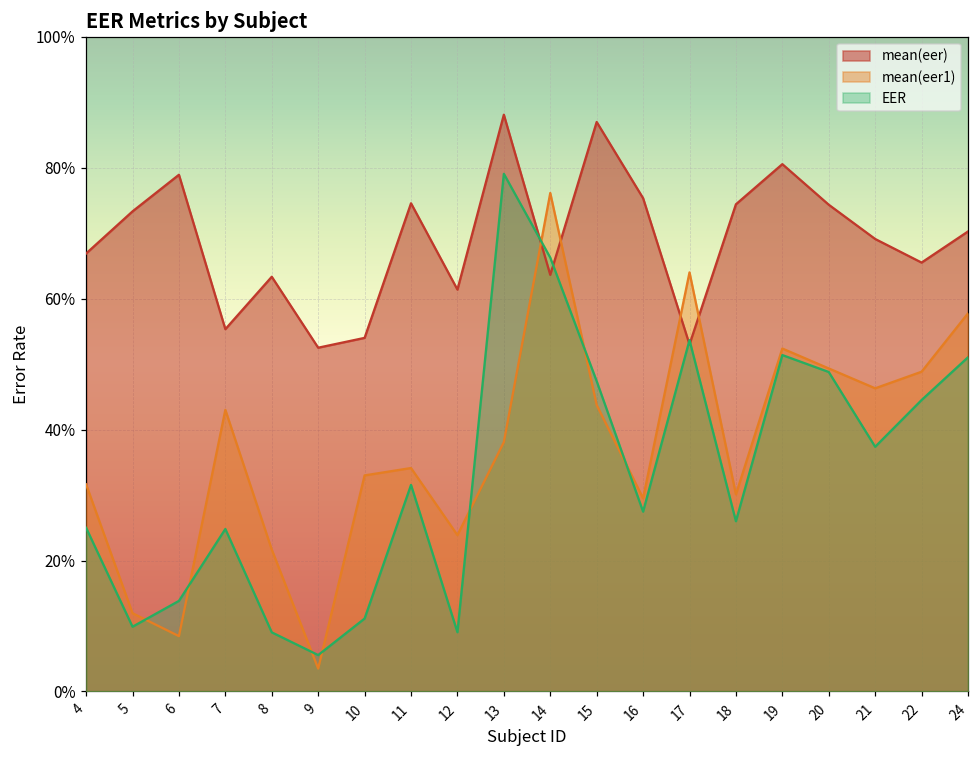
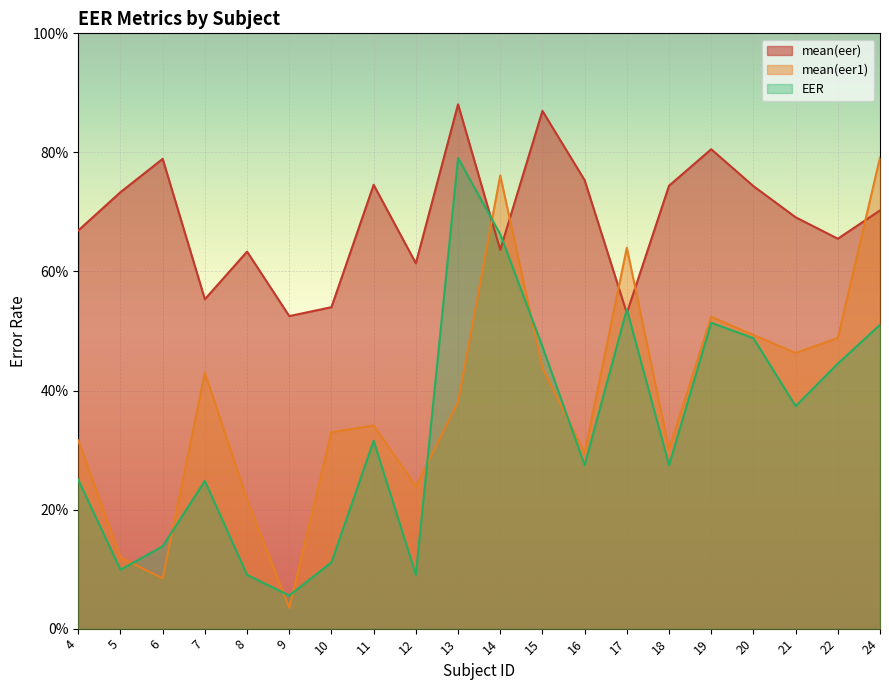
  {
    "mean(eer)": {
      "4": "67%",
      "5": "73%",
      "6": "79%",
      "7": "55%",
      "8": "63%",
      "9": "53%",
      "10": "54%",
      "11": "75%",
      "12": "61%",
      "13": "88%",
      "14": "64%",
      "15": "87%",
      "16": "75%",
      "17": "53%",
      "18": "74%",
      "19": "81%",
      "20": "74%",
      "21": "69%",
      "22": "66%",
      "24": "70%"
    },
    "mean(eer1)": {
      "4": "32%",
      "5": "12%",
      "6": "8%",
      "7": "43%",
      "8": "22%",
      "9": "4%",
      "10": "33%",
      "11": "34%",
      "12": "24%",
      "13": "38%",
      "14": "76%",
      "15": "44%",
      "16": "30%",
      "17": "64%",
      "18": "30%",
      "19": "52%",
      "20": "49%",
      "21": "46%",
      "22": "49%",
-     "24": "58%"
+     "24": "79%"
    },
    "EER": {
      "4": "25%",
      "5": "10%",
      "6": "14%",
      "7": "25%",
      "8": "9%",
      "9": "6%",
      "10": "11%",
      "11": "32%",
      "12": "9%",
      "13": "79%",
      "14": "66%",
      "15": "47%",
      "16": "27%",
      "17": "54%",
-     "18": "26%",
+     "18": "27%",
      "19": "51%",
      "20": "49%",
      "21": "37%",
      "22": "45%",
      "24": "51%"
    }
  }
